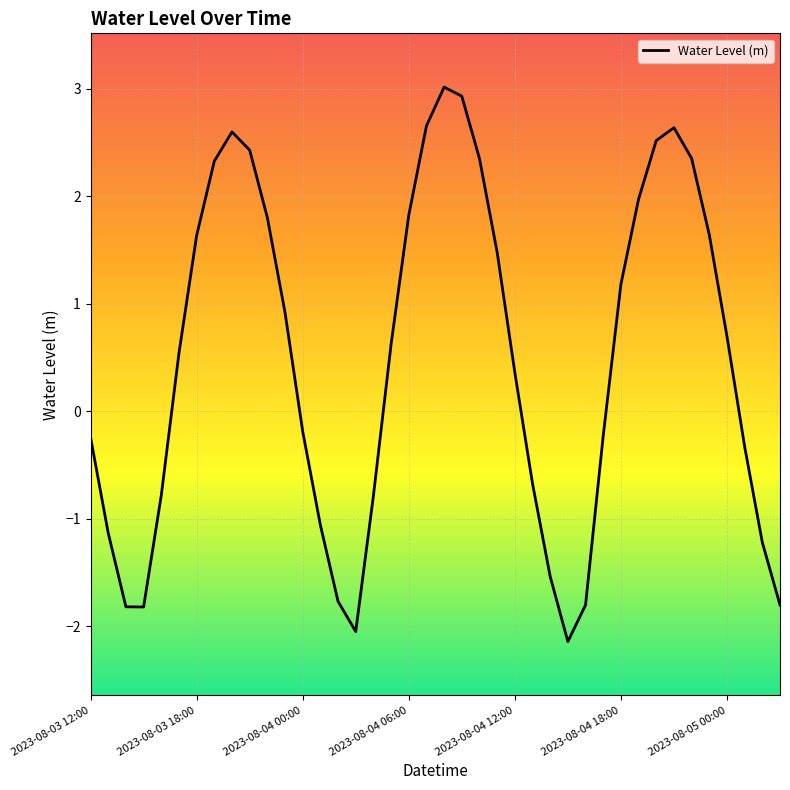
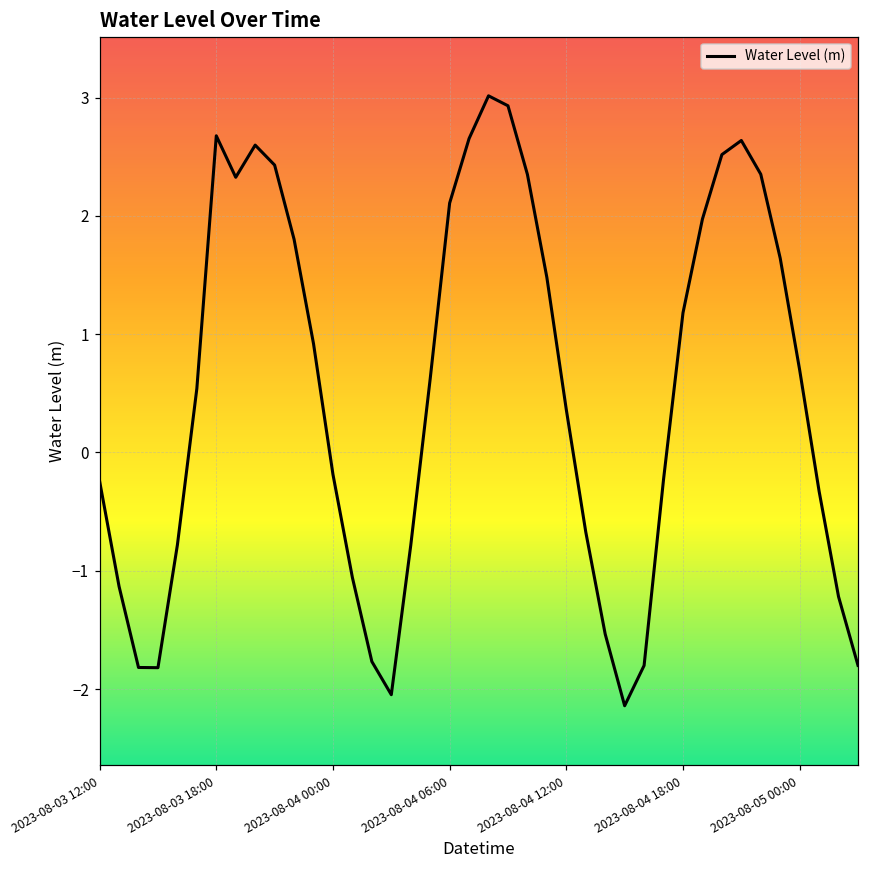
  {
    "2023-08-03 12:00": -0.24,
-   "2023-08-03 18:00": 1.63,
+   "2023-08-03 18:00": 2.68,
    "2023-08-04 00:00": -0.19,
-   "2023-08-04 06:00": 1.82,
+   "2023-08-04 06:00": 2.11,
    "2023-08-04 12:00": 0.36,
    "2023-08-04 18:00": 1.18,
    "2023-08-05 00:00": 0.70
  }
